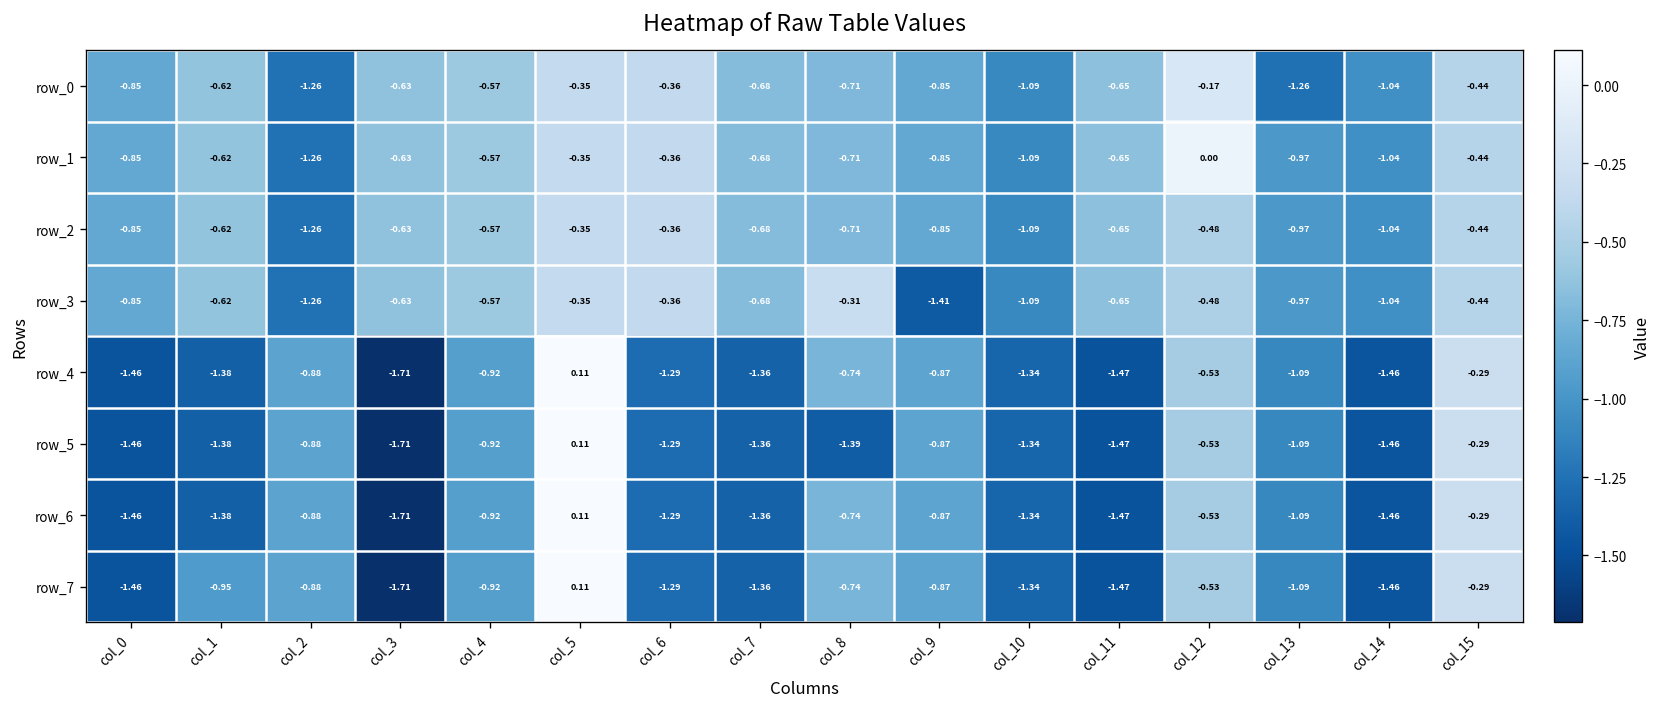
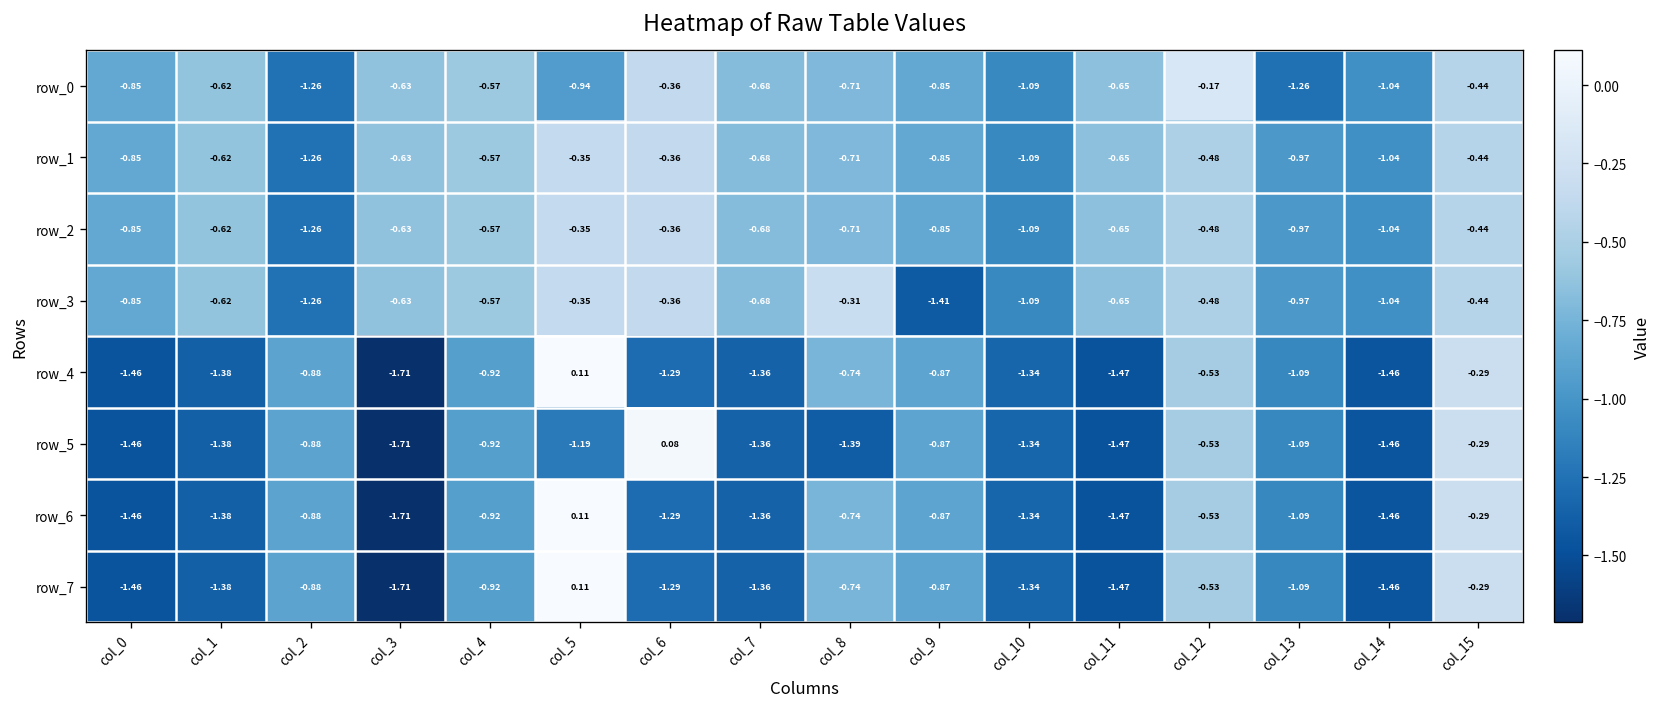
  {
    "row_0": {
      "col_0": -0.85,
      "col_1": -0.62,
      "col_2": -1.26,
      "col_3": -0.63,
      "col_4": -0.57,
-     "col_5": -0.35,
+     "col_5": -0.94,
      "col_6": -0.36,
      "col_7": -0.68,
      "col_8": -0.71,
      "col_9": -0.85,
      "col_10": -1.09,
      "col_11": -0.65,
      "col_12": -0.17,
      "col_13": -1.26,
      "col_14": -1.04,
      "col_15": -0.44
    },
    "row_1": {
      "col_0": -0.85,
      "col_1": -0.62,
      "col_2": -1.26,
      "col_3": -0.63,
      "col_4": -0.57,
      "col_5": -0.35,
      "col_6": -0.36,
      "col_7": -0.68,
      "col_8": -0.71,
      "col_9": -0.85,
      "col_10": -1.09,
      "col_11": -0.65,
-     "col_12": 0.00,
+     "col_12": -0.48,
      "col_13": -0.97,
      "col_14": -1.04,
      "col_15": -0.44
    },
    "row_2": {
      "col_0": -0.85,
      "col_1": -0.62,
      "col_2": -1.26,
      "col_3": -0.63,
      "col_4": -0.57,
      "col_5": -0.35,
      "col_6": -0.36,
      "col_7": -0.68,
      "col_8": -0.71,
      "col_9": -0.85,
      "col_10": -1.09,
      "col_11": -0.65,
      "col_12": -0.48,
      "col_13": -0.97,
      "col_14": -1.04,
      "col_15": -0.44
    },
    "row_3": {
      "col_0": -0.85,
      "col_1": -0.62,
      "col_2": -1.26,
      "col_3": -0.63,
      "col_4": -0.57,
      "col_5": -0.35,
      "col_6": -0.36,
      "col_7": -0.68,
      "col_8": -0.31,
      "col_9": -1.41,
      "col_10": -1.09,
      "col_11": -0.65,
      "col_12": -0.48,
      "col_13": -0.97,
      "col_14": -1.04,
      "col_15": -0.44
    },
    "row_4": {
      "col_0": -1.46,
      "col_1": -1.38,
      "col_2": -0.88,
      "col_3": -1.71,
      "col_4": -0.92,
      "col_5": 0.11,
      "col_6": -1.29,
      "col_7": -1.36,
      "col_8": -0.74,
      "col_9": -0.87,
      "col_10": -1.34,
      "col_11": -1.47,
      "col_12": -0.53,
      "col_13": -1.09,
      "col_14": -1.46,
      "col_15": -0.29
    },
    "row_5": {
      "col_0": -1.46,
      "col_1": -1.38,
      "col_2": -0.88,
      "col_3": -1.71,
      "col_4": -0.92,
-     "col_5": 0.11,
-     "col_6": -1.29,
+     "col_5": -1.19,
+     "col_6": 0.08,
      "col_7": -1.36,
      "col_8": -1.39,
      "col_9": -0.87,
      "col_10": -1.34,
      "col_11": -1.47,
      "col_12": -0.53,
      "col_13": -1.09,
      "col_14": -1.46,
      "col_15": -0.29
    },
    "row_6": {
      "col_0": -1.46,
      "col_1": -1.38,
      "col_2": -0.88,
      "col_3": -1.71,
      "col_4": -0.92,
      "col_5": 0.11,
      "col_6": -1.29,
      "col_7": -1.36,
      "col_8": -0.74,
      "col_9": -0.87,
      "col_10": -1.34,
      "col_11": -1.47,
      "col_12": -0.53,
      "col_13": -1.09,
      "col_14": -1.46,
      "col_15": -0.29
    },
    "row_7": {
      "col_0": -1.46,
-     "col_1": -0.95,
+     "col_1": -1.38,
      "col_2": -0.88,
      "col_3": -1.71,
      "col_4": -0.92,
      "col_5": 0.11,
      "col_6": -1.29,
      "col_7": -1.36,
      "col_8": -0.74,
      "col_9": -0.87,
      "col_10": -1.34,
      "col_11": -1.47,
      "col_12": -0.53,
      "col_13": -1.09,
      "col_14": -1.46,
      "col_15": -0.29
    }
  }
